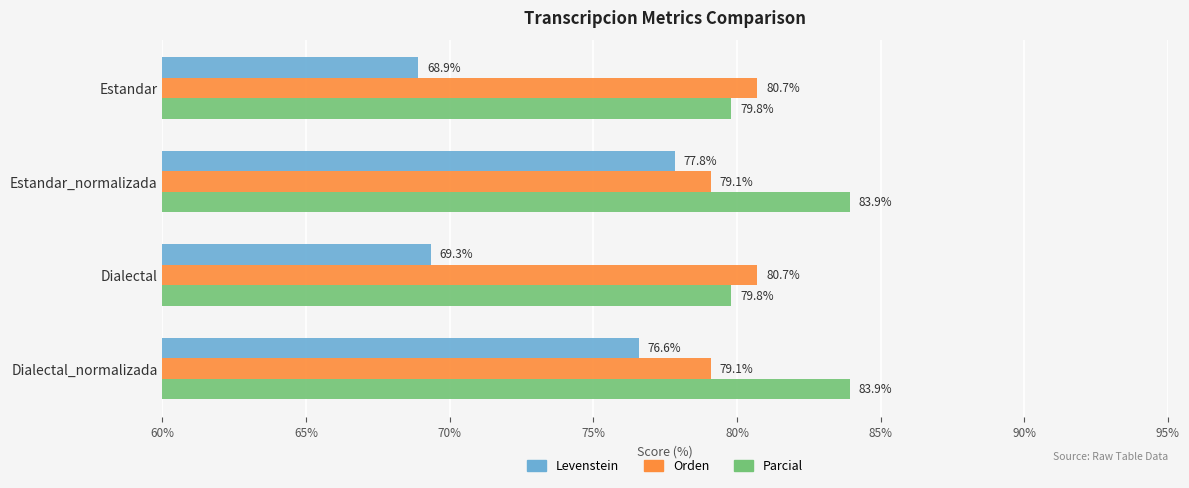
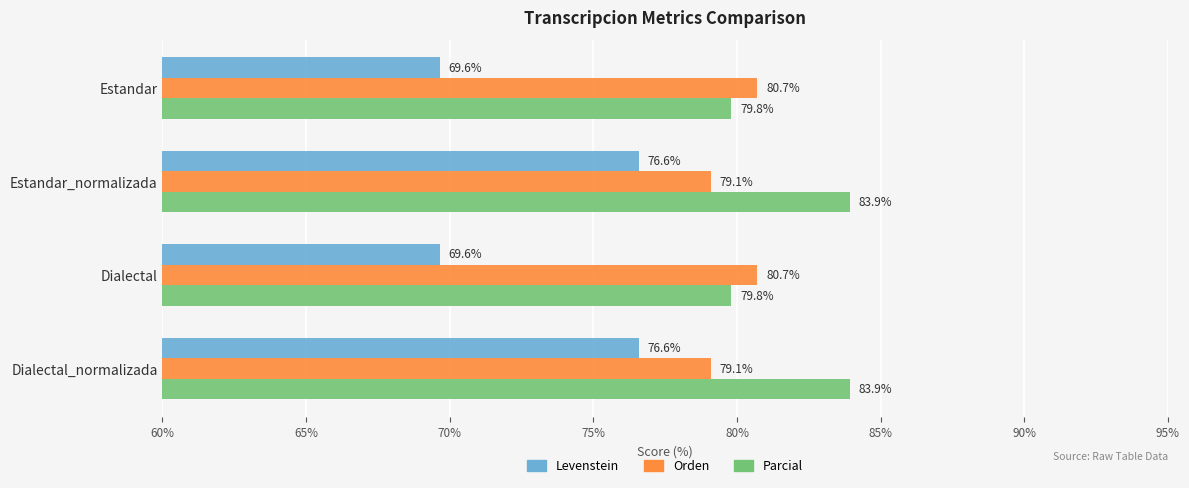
  {
    "Levenstein": {
-     "Estandar": "68.9%",
-     "Estandar_normalizada": "77.8%",
-     "Dialectal": "69.3%",
+     "Estandar": "69.6%",
+     "Estandar_normalizada": "76.6%",
+     "Dialectal": "69.6%",
      "Dialectal_normalizada": "76.6%"
    },
    "Orden": {
      "Estandar": "80.7%",
      "Estandar_normalizada": "79.1%",
      "Dialectal": "80.7%",
      "Dialectal_normalizada": "79.1%"
    },
    "Parcial": {
      "Estandar": "79.8%",
      "Estandar_normalizada": "83.9%",
      "Dialectal": "79.8%",
      "Dialectal_normalizada": "83.9%"
    }
  }
